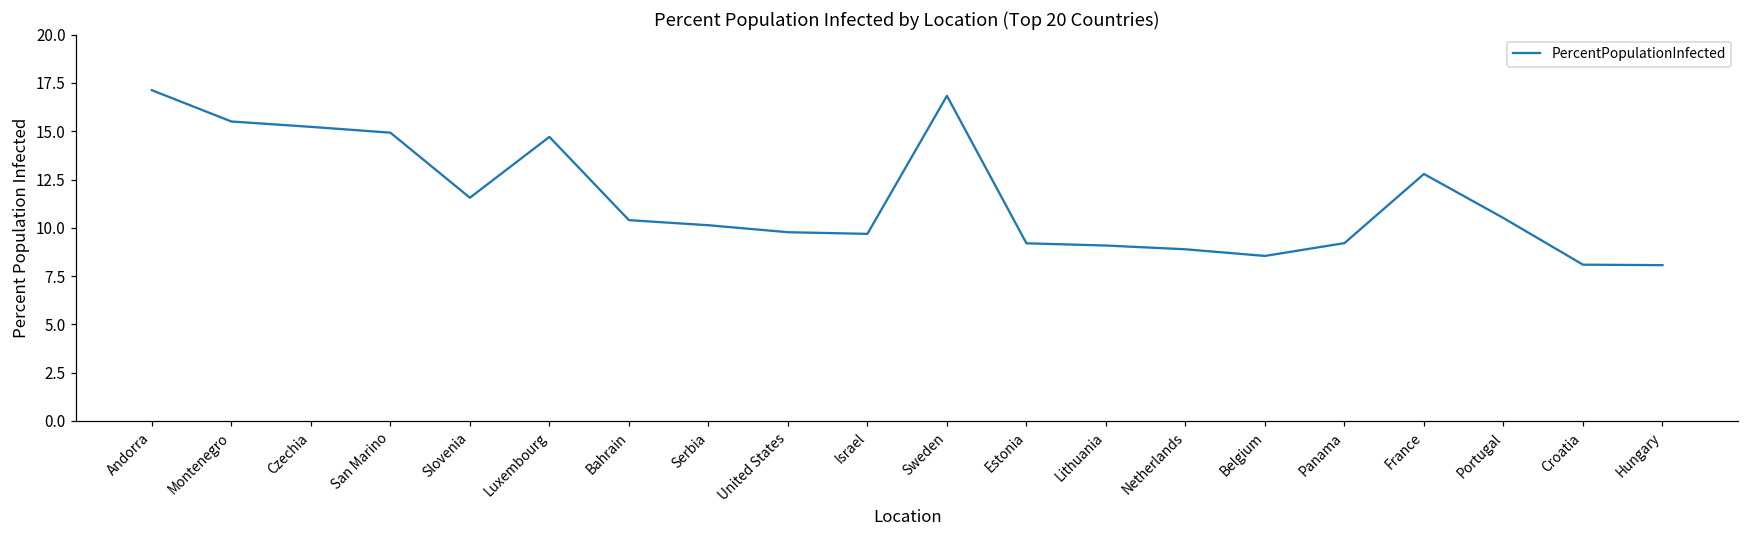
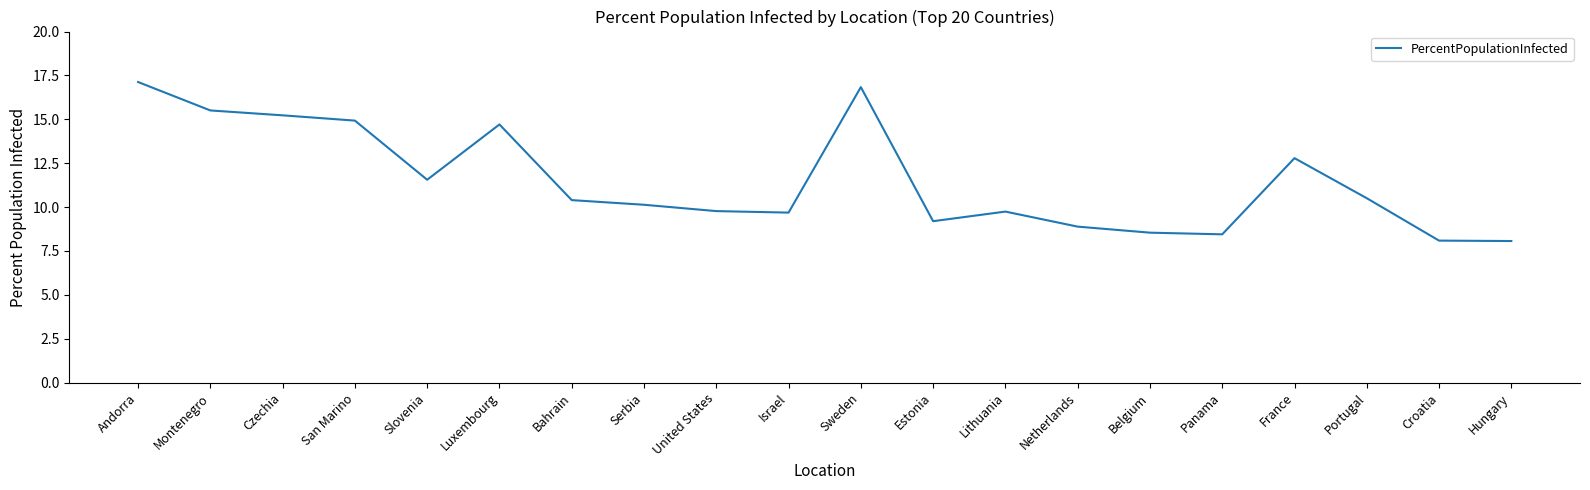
  {
    "Andorra": 17.1,
    "Montenegro": 15.5,
    "Czechia": 15.2,
    "San Marino": 14.9,
    "Slovenia": 11.6,
    "Luxembourg": 14.7,
    "Bahrain": 10.4,
    "Serbia": 10.1,
    "United States": 9.8,
    "Israel": 9.7,
    "Sweden": 16.8,
    "Estonia": 9.2,
-   "Lithuania": 9.1,
+   "Lithuania": 9.7,
    "Netherlands": 8.9,
    "Belgium": 8.5,
-   "Panama": 9.2,
+   "Panama": 8.4,
    "France": 12.8,
    "Portugal": 10.5,
    "Croatia": 8.1,
    "Hungary": 8.1
  }
